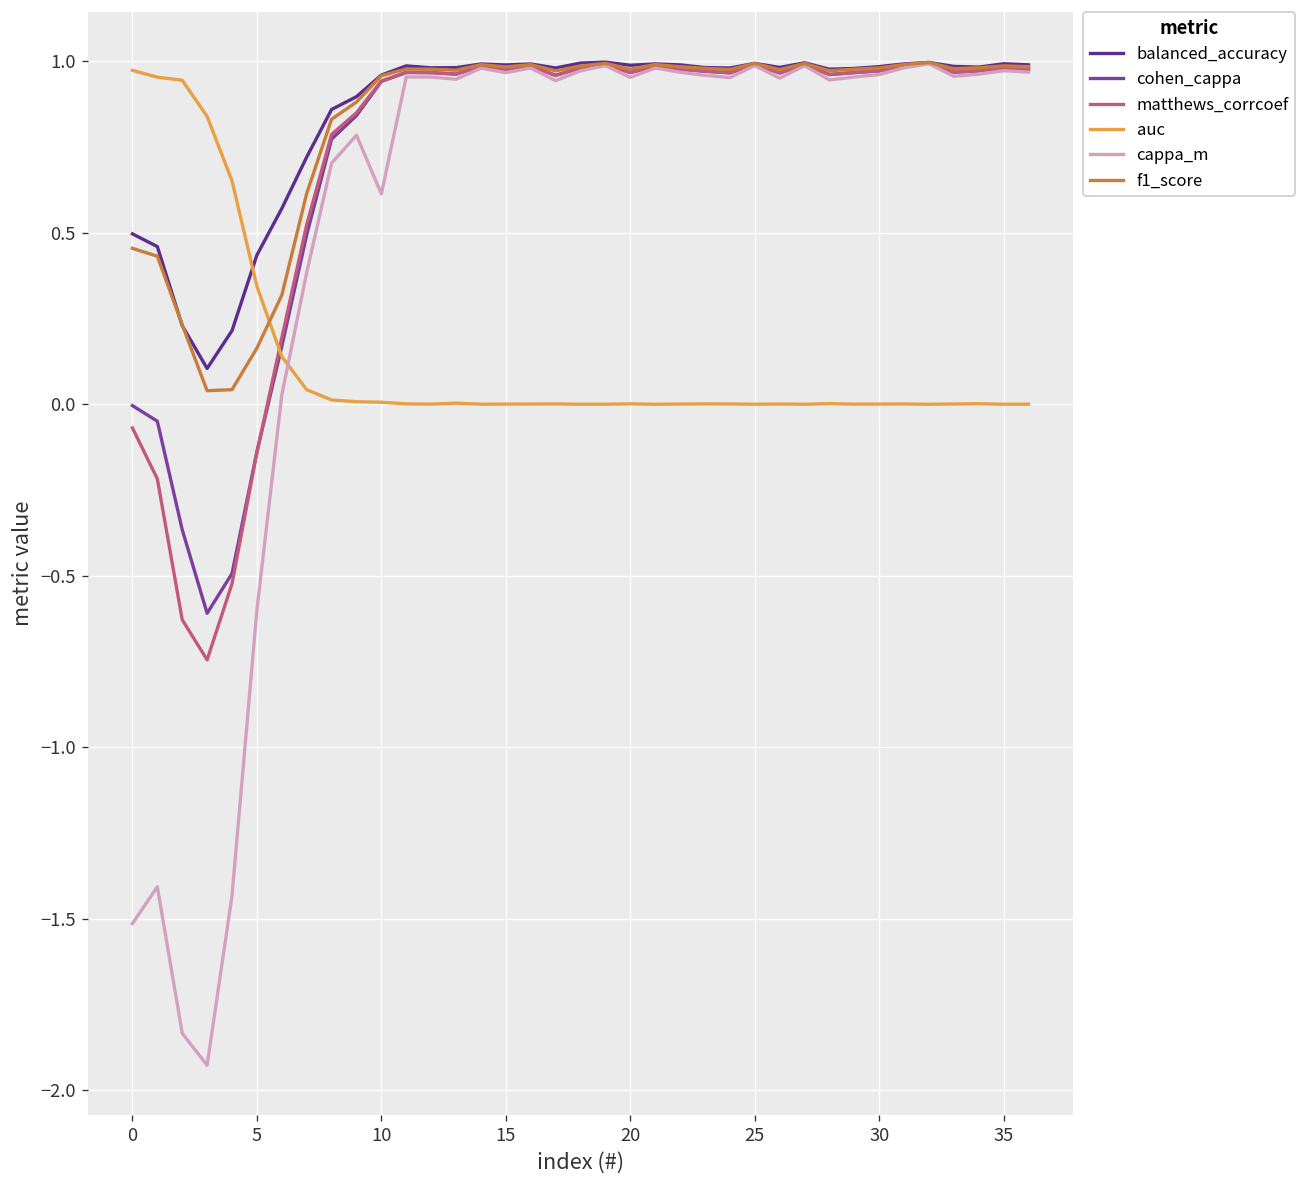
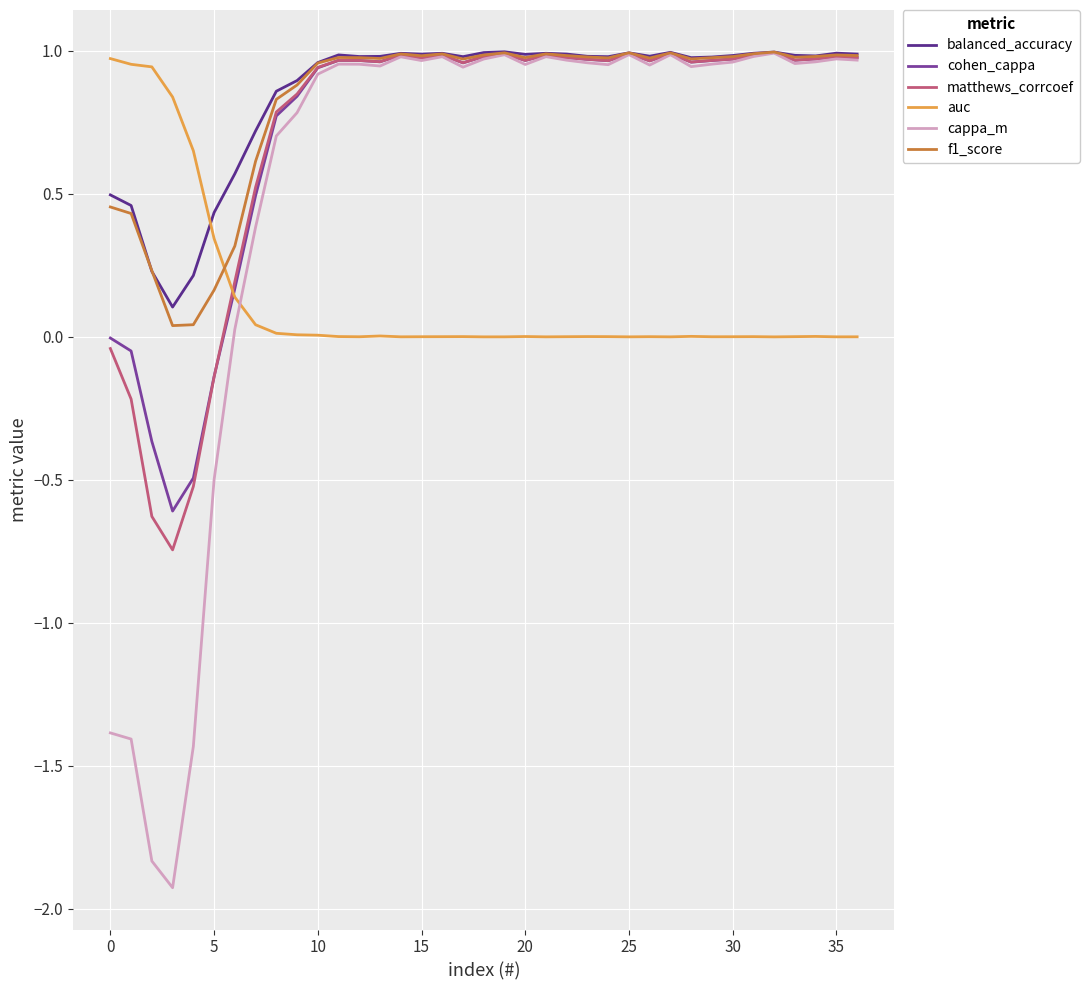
  {
    "matthews_corrcoef": {
-     "0": -0.07
+     "0": -0.04
    },
    "cappa_m": {
-     "0": -1.51,
-     "5": -0.6,
-     "10": 0.61,
+     "0": -1.39,
+     "5": -0.5,
+     "10": 0.92,
      "15": 0.97,
      "20": 0.95,
      "30": 0.96
    }
  }
